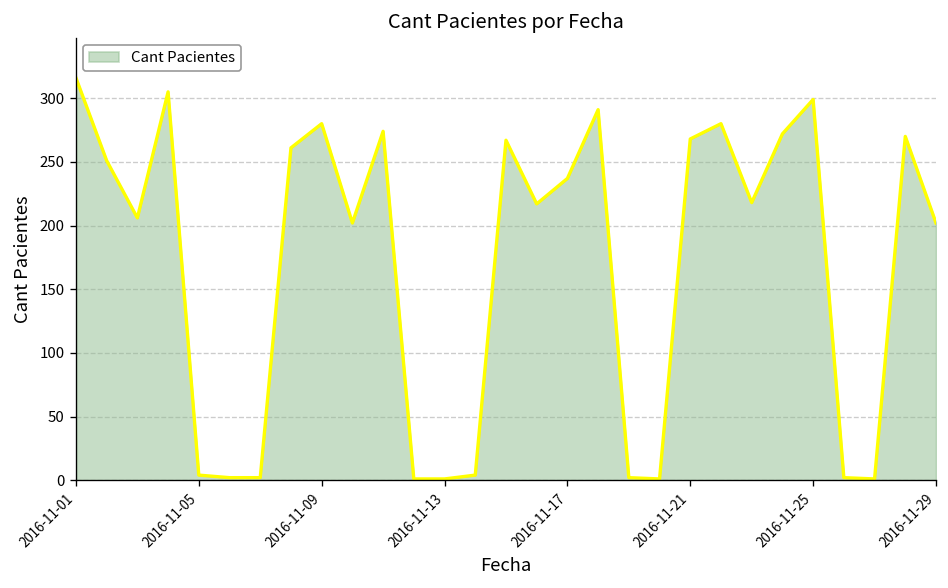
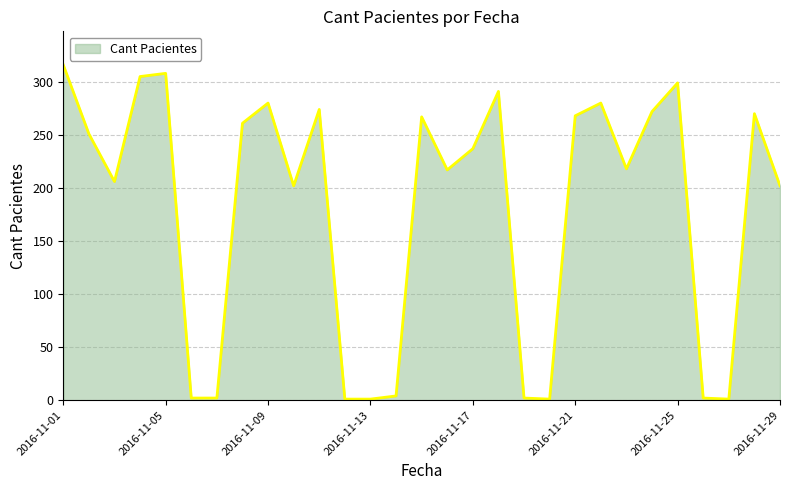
  {
    "2016-11-01": 316,
-   "2016-11-05": 4,
+   "2016-11-05": 308,
    "2016-11-09": 280,
    "2016-11-13": 1,
    "2016-11-17": 237,
    "2016-11-21": 268,
    "2016-11-25": 299,
    "2016-11-29": 202
  }
